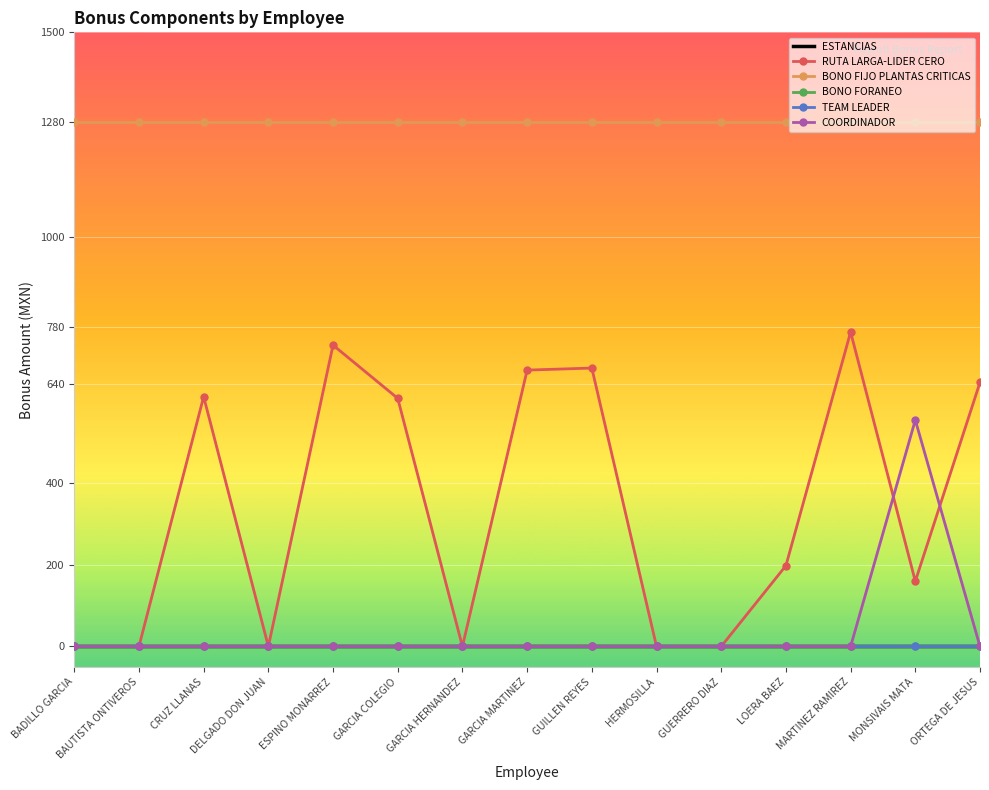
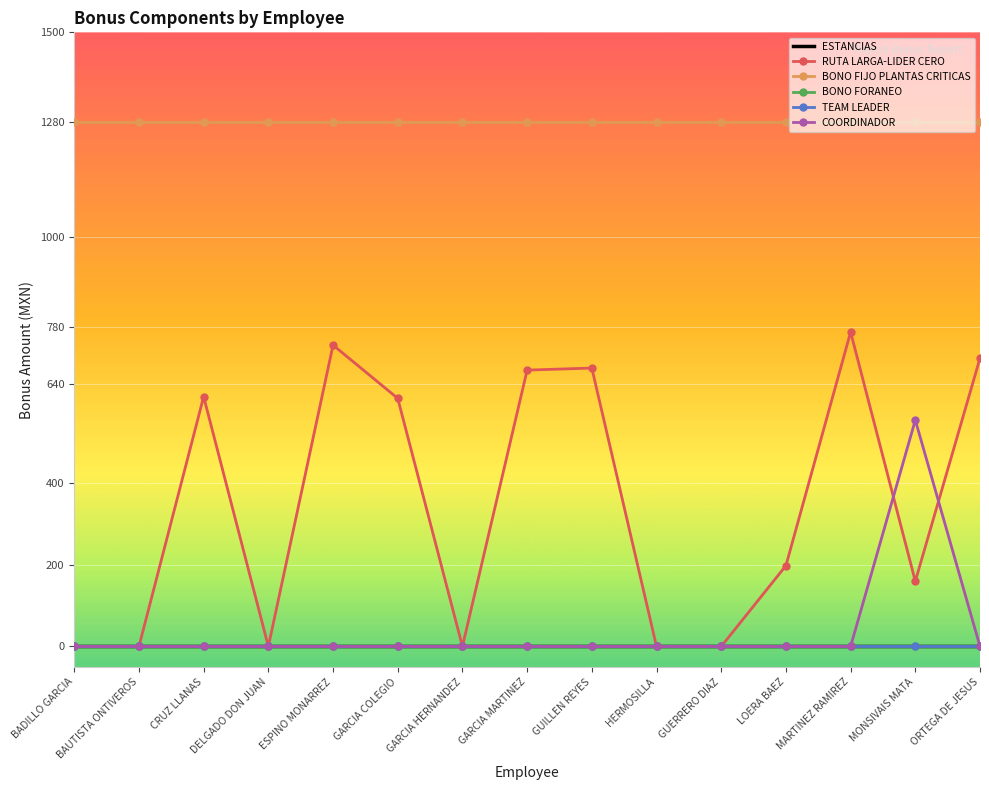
  {
    "TEAM LEADER": {
      "MONSIVAIS MATA": 0
    },
    "RUTA LARGA-LIDER CERO": {
      "CRUZ LLANAS": 610,
      "ESPINO MONARREZ": 740,
      "GARCIA COLEGIO": 610,
      "GARCIA MARTINEZ": 680,
      "GUILLEN REYES": 680,
      "LOERA BAEZ": 200,
      "MARTINEZ RAMIREZ": 770,
      "MONSIVAIS MATA": 160,
-     "ORTEGA DE JESUS": 650
+     "ORTEGA DE JESUS": 700
    },
    "BONO FIJO PLANTAS CRITICAS": {
      "BADILLO GARCIA": 1280,
      "BAUTISTA ONTIVEROS": 1280,
      "CRUZ LLANAS": 1280,
      "DELGADO DON JUAN": 1280,
      "ESPINO MONARREZ": 1280,
      "GARCIA COLEGIO": 1280,
      "GARCIA HERNANDEZ": 1280,
      "GARCIA MARTINEZ": 1280,
      "GUILLEN REYES": 1280,
      "HERMOSILLA": 1280,
      "GUERRERO DIAZ": 1280,
      "LOERA BAEZ": 1280,
      "ORTEGA DE JESUS": 1280
    },
    "COORDINADOR": {
      "MONSIVAIS MATA": 550
    }
  }
